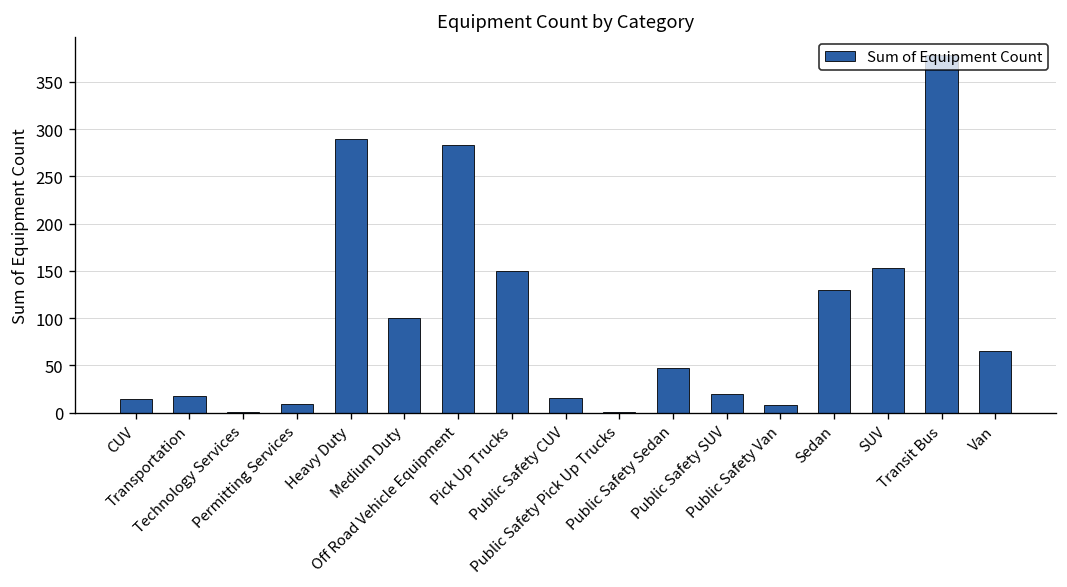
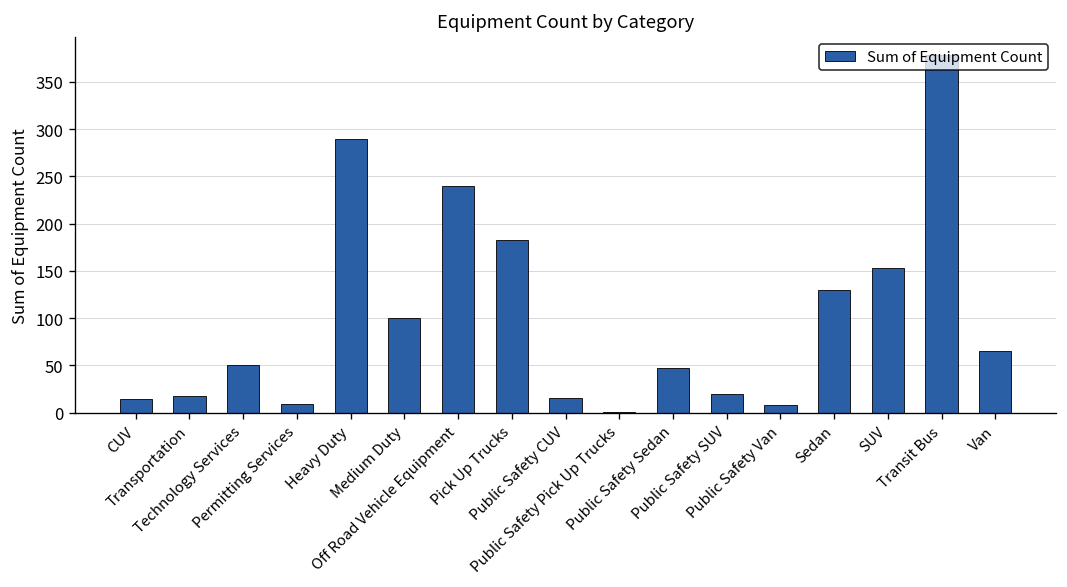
  {
    "CUV": 20,
    "Transportation": 20,
-   "Technology Services": 0,
+   "Technology Services": 50,
    "Permitting Services": 10,
    "Heavy Duty": 290,
    "Medium Duty": 100,
-   "Off Road Vehicle Equipment": 280,
-   "Pick Up Trucks": 150,
+   "Off Road Vehicle Equipment": 240,
+   "Pick Up Trucks": 180,
    "Public Safety CUV": 20,
    "Public Safety Sedan": 50,
    "Public Safety SUV": 20,
    "Public Safety Van": 10,
    "Sedan": 130,
    "SUV": 150,
    "Van": 70
  }
